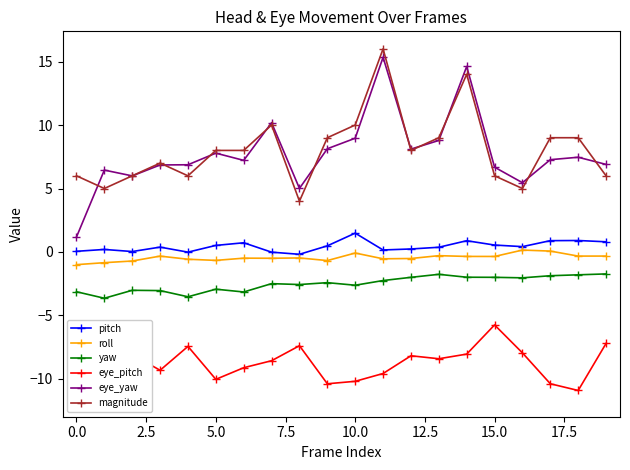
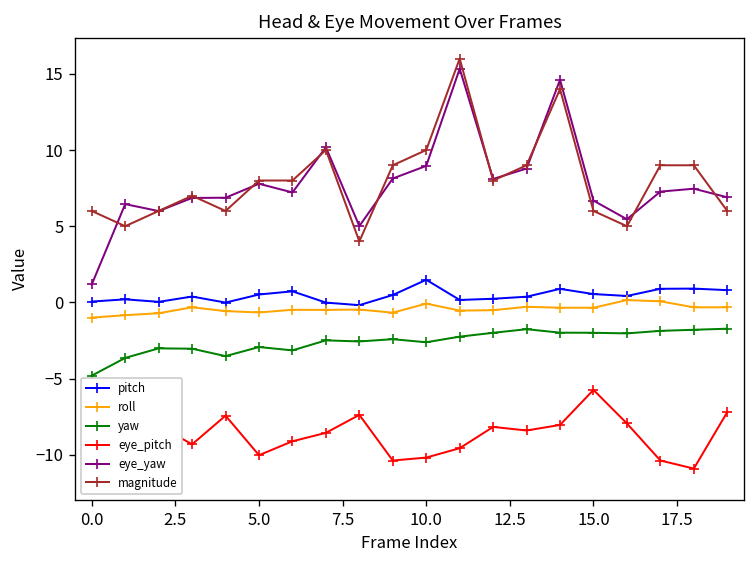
  {
    "pitch": {
      "0.0": 0.1,
      "5.0": 0.5,
      "10.0": 1.5,
      "15.0": 0.5
    },
    "roll": {
      "0.0": -1.0,
      "5.0": -0.7,
      "10.0": -0.1,
      "15.0": -0.4
    },
    "yaw": {
-     "0.0": -3.1,
+     "0.0": -4.8,
      "5.0": -2.9,
      "10.0": -2.6,
      "15.0": -2.0
    },
    "eye_pitch": {
      "5.0": -10.0,
      "10.0": -10.2,
      "15.0": -5.7
    },
    "eye_yaw": {
      "0.0": 1.2,
      "5.0": 7.8,
      "10.0": 9.0,
      "15.0": 6.7
    },
    "magnitude": {
      "0.0": 6.0,
      "5.0": 8.0,
      "10.0": 10.0,
      "15.0": 6.0
    }
  }
